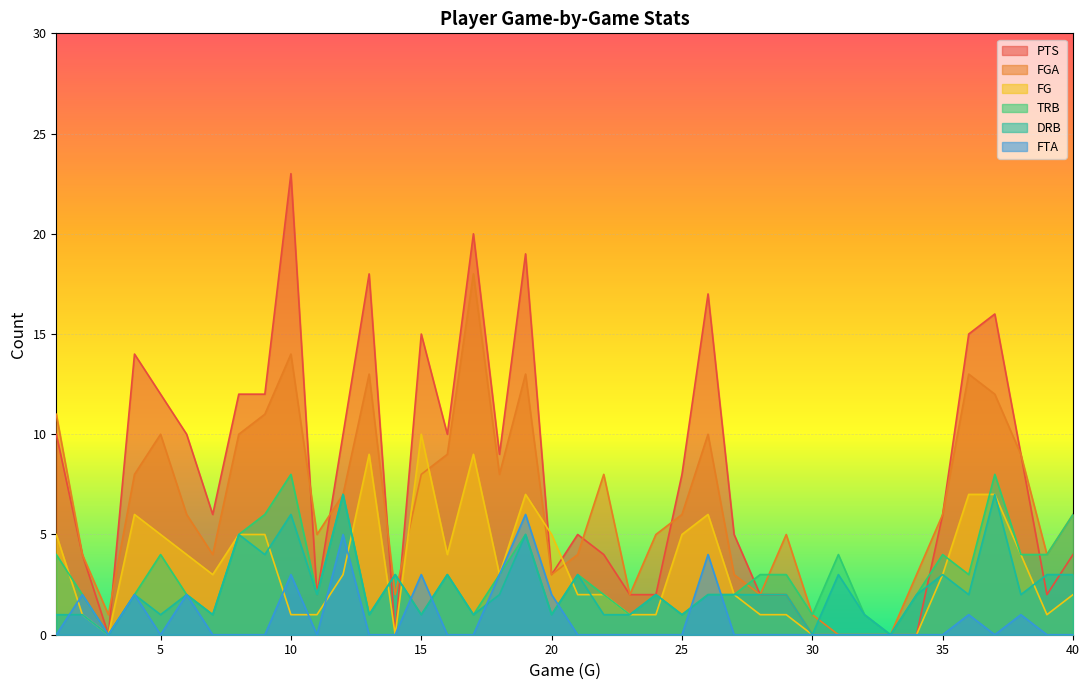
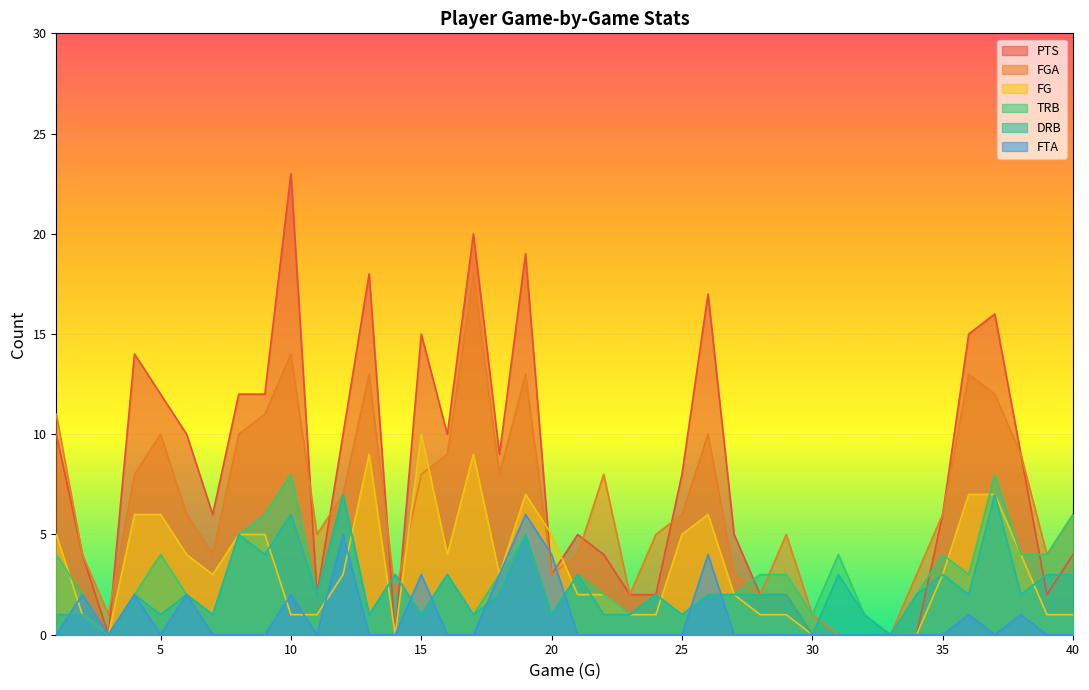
  {
    "FG": {
-     "5": 5,
+     "5": 6,
      "10": 1,
      "15": 10,
      "20": 5,
      "25": 5,
-     "40": 2
+     "40": 1
    },
    "FTA": {
      "5": 0,
-     "10": 3,
+     "10": 2,
      "15": 3,
-     "20": 2,
+     "20": 4,
      "25": 0,
      "35": 0,
      "40": 0
    }
  }
